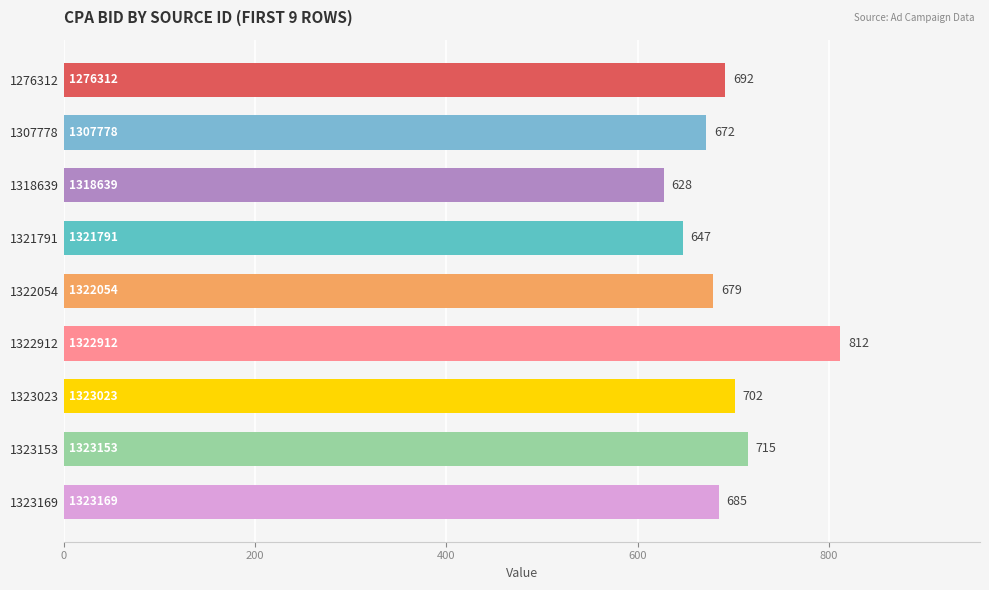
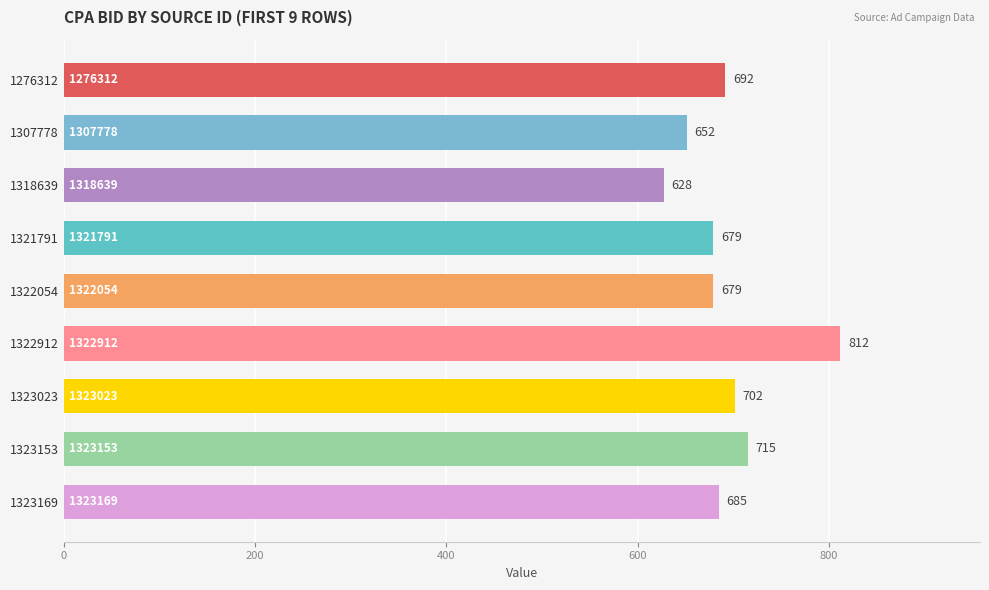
  {
    "1276312": 692,
-   "1307778": 672,
+   "1307778": 652,
    "1318639": 628,
-   "1321791": 647,
+   "1321791": 679,
    "1322054": 679,
    "1322912": 812,
    "1323023": 702,
    "1323153": 715,
    "1323169": 685
  }
